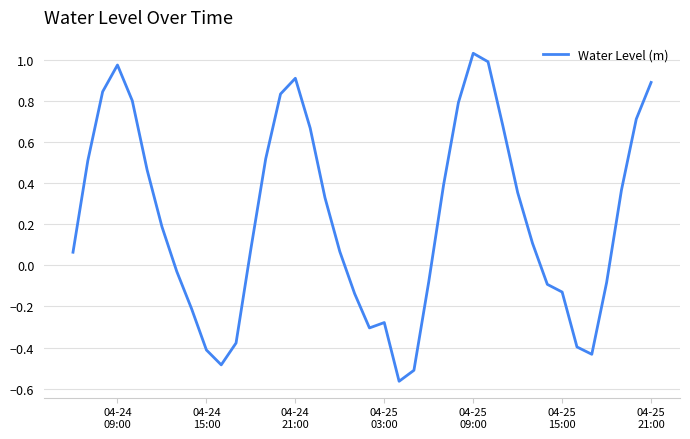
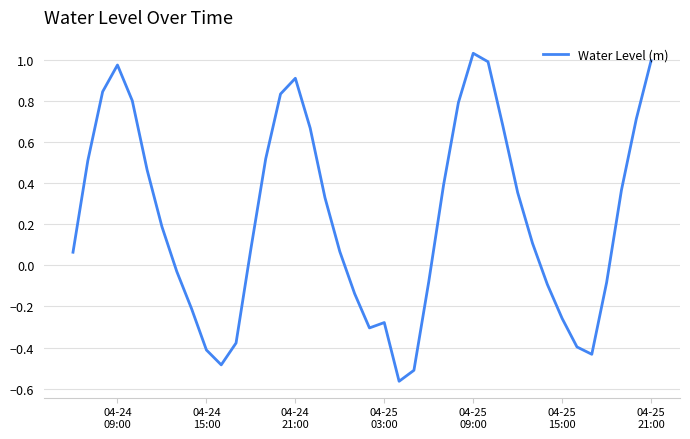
  {
    "04-24 09:00": 0.98,
    "04-24 15:00": -0.41,
    "04-24 21:00": 0.91,
    "04-25 03:00": -0.28,
    "04-25 09:00": 1.03,
-   "04-25 15:00": -0.13,
-   "04-25 21:00": 0.89
+   "04-25 15:00": -0.26,
+   "04-25 21:00": 1.00
  }
